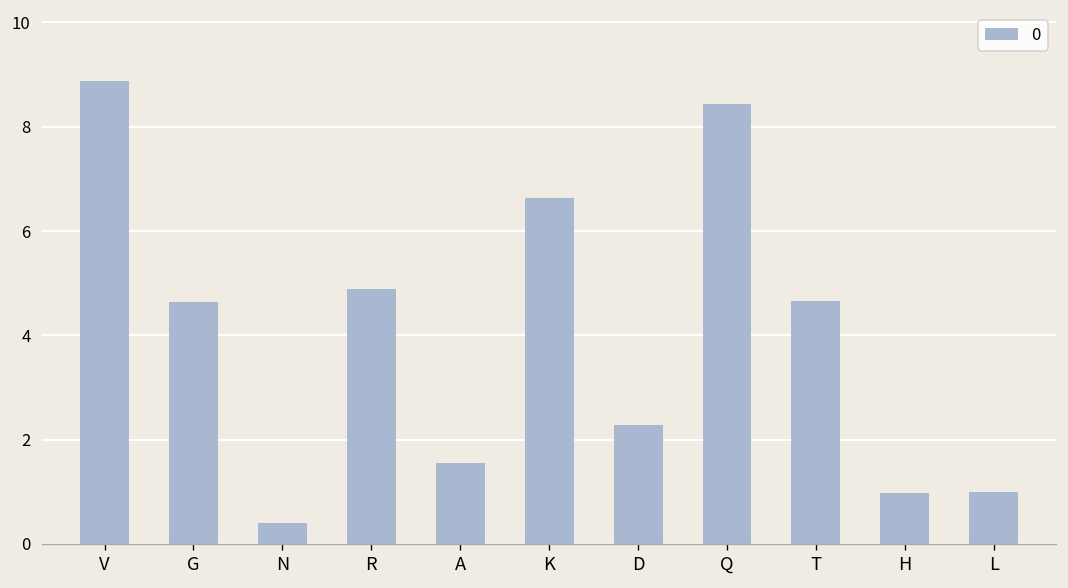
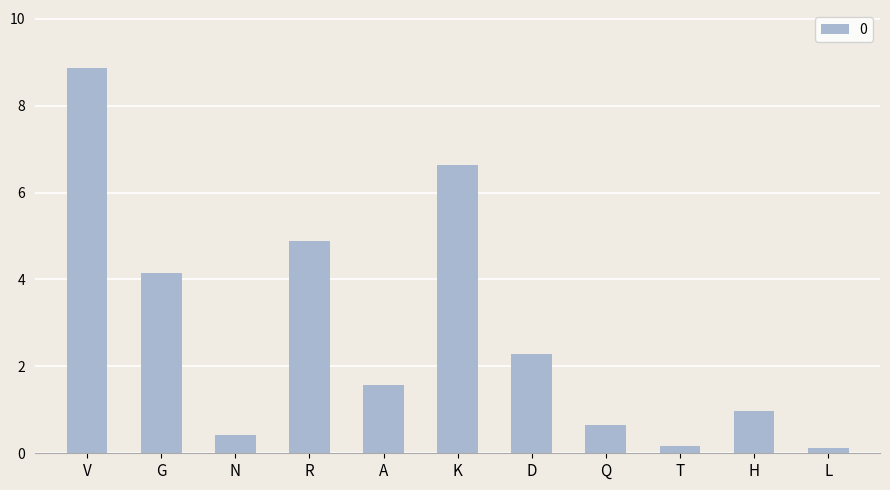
  {
    "V": 8.9,
-   "G": 4.6,
+   "G": 4.1,
    "N": 0.4,
    "R": 4.9,
    "A": 1.6,
    "K": 6.6,
    "D": 2.3,
-   "Q": 8.4,
-   "T": 4.7,
+   "Q": 0.6,
+   "T": 0.2,
    "H": 1.0,
-   "L": 1.0
+   "L": 0.1
  }
